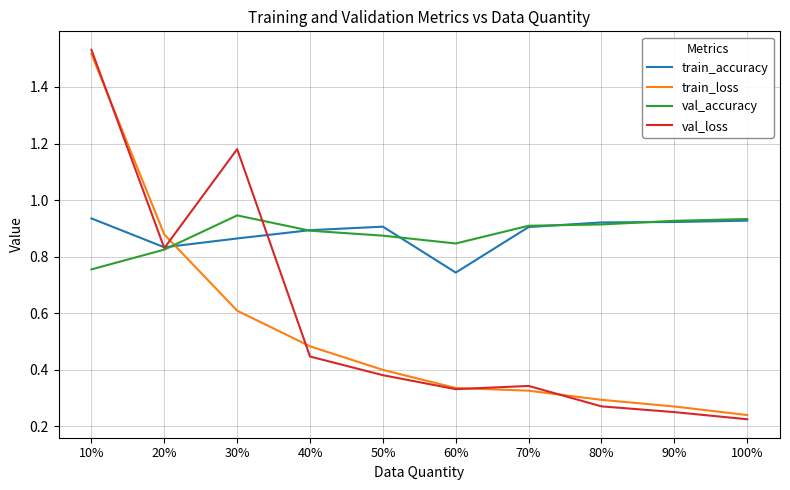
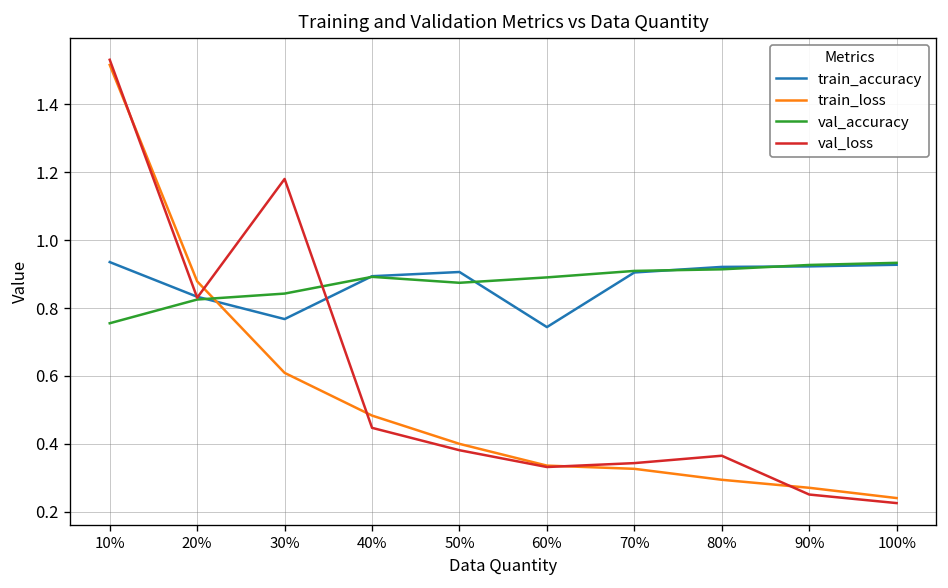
  {
    "train_accuracy": {
      "10%": 0.94,
-     "30%": 0.86,
+     "30%": 0.77,
      "50%": 0.91,
      "60%": 0.74
    },
    "train_loss": {
      "10%": 1.52,
      "20%": 0.88,
      "30%": 0.61,
      "40%": 0.48,
      "50%": 0.40,
      "70%": 0.33,
      "80%": 0.29,
      "90%": 0.27,
      "100%": 0.24
    },
    "val_accuracy": {
      "10%": 0.76,
-     "30%": 0.95,
+     "30%": 0.84,
      "50%": 0.87,
-     "60%": 0.85
+     "60%": 0.89
    },
    "val_loss": {
      "10%": 1.53,
      "30%": 1.18,
      "40%": 0.45,
      "50%": 0.38,
      "70%": 0.34,
-     "80%": 0.27,
+     "80%": 0.36,
      "90%": 0.25,
      "100%": 0.23
    }
  }
